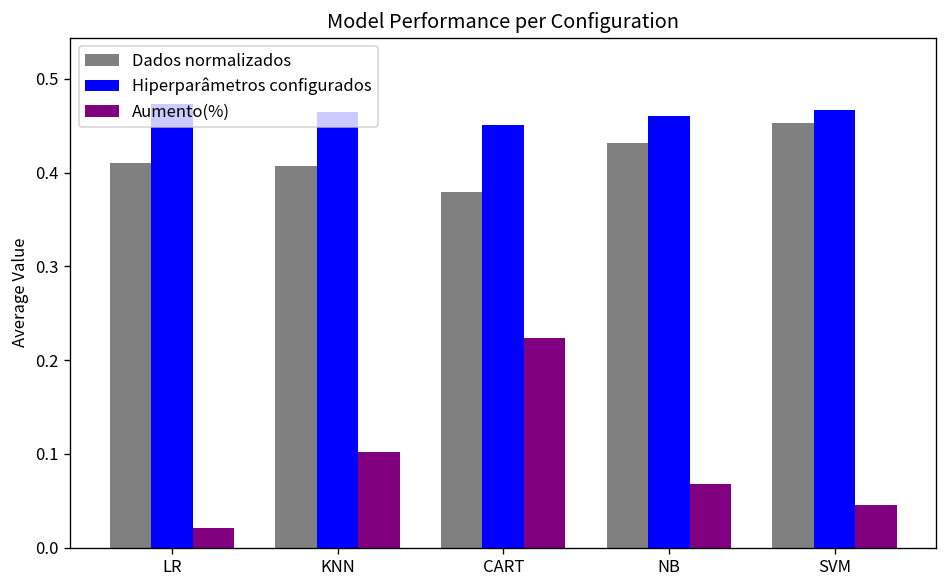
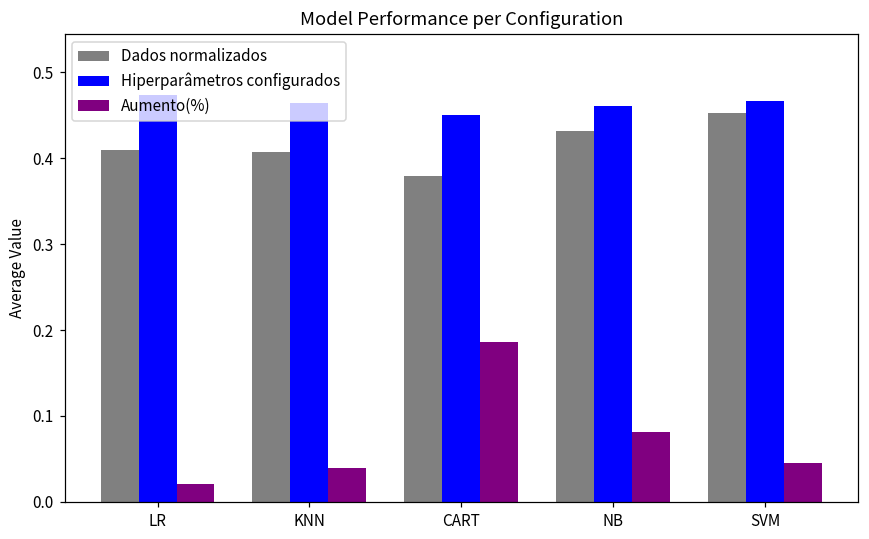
  {
    "Dados normalizados": {
      "LR": 0.41,
      "KNN": 0.41,
      "CART": 0.38,
      "NB": 0.43,
      "SVM": 0.45
    },
    "Hiperparâmetros configurados": {
      "CART": 0.45,
      "NB": 0.46,
      "SVM": 0.47
    },
    "Aumento(%)": {
      "LR": 0.02,
-     "KNN": 0.10,
-     "CART": 0.22,
-     "NB": 0.07,
+     "KNN": 0.04,
+     "CART": 0.19,
+     "NB": 0.08,
      "SVM": 0.05
    }
  }
